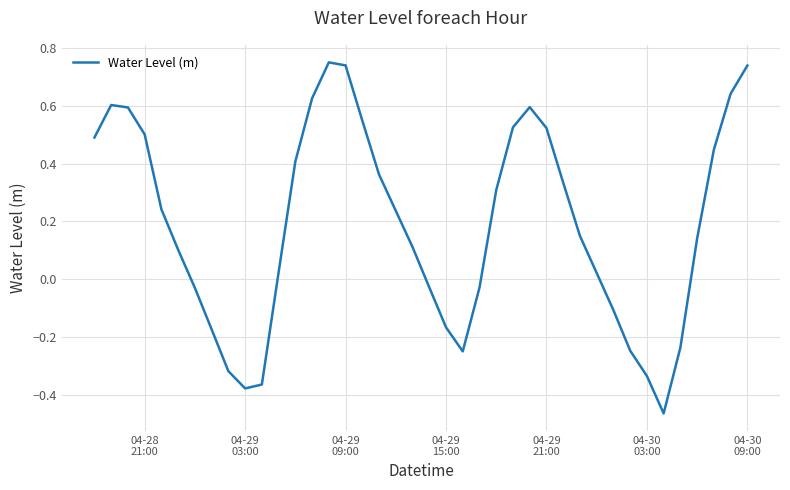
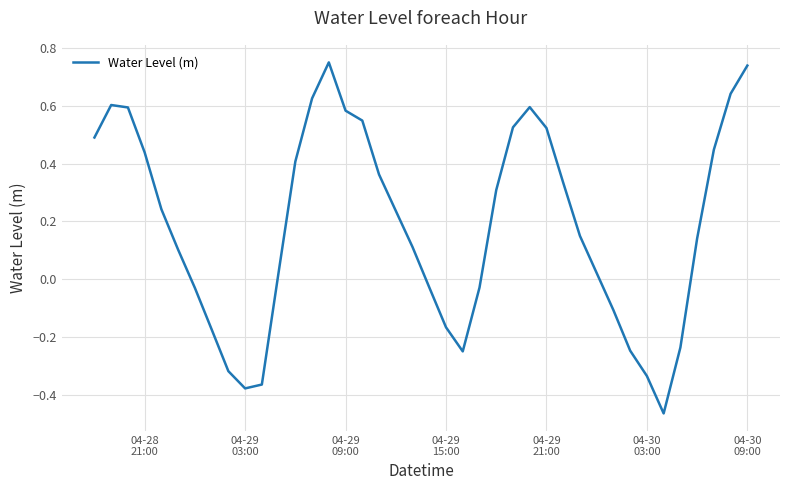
  {
-   "04-28 21:00": 0.50,
+   "04-28 21:00": 0.44,
    "04-29 03:00": -0.38,
-   "04-29 09:00": 0.74,
+   "04-29 09:00": 0.58,
    "04-29 15:00": -0.17,
    "04-29 21:00": 0.52,
    "04-30 03:00": -0.34,
    "04-30 09:00": 0.74
  }
